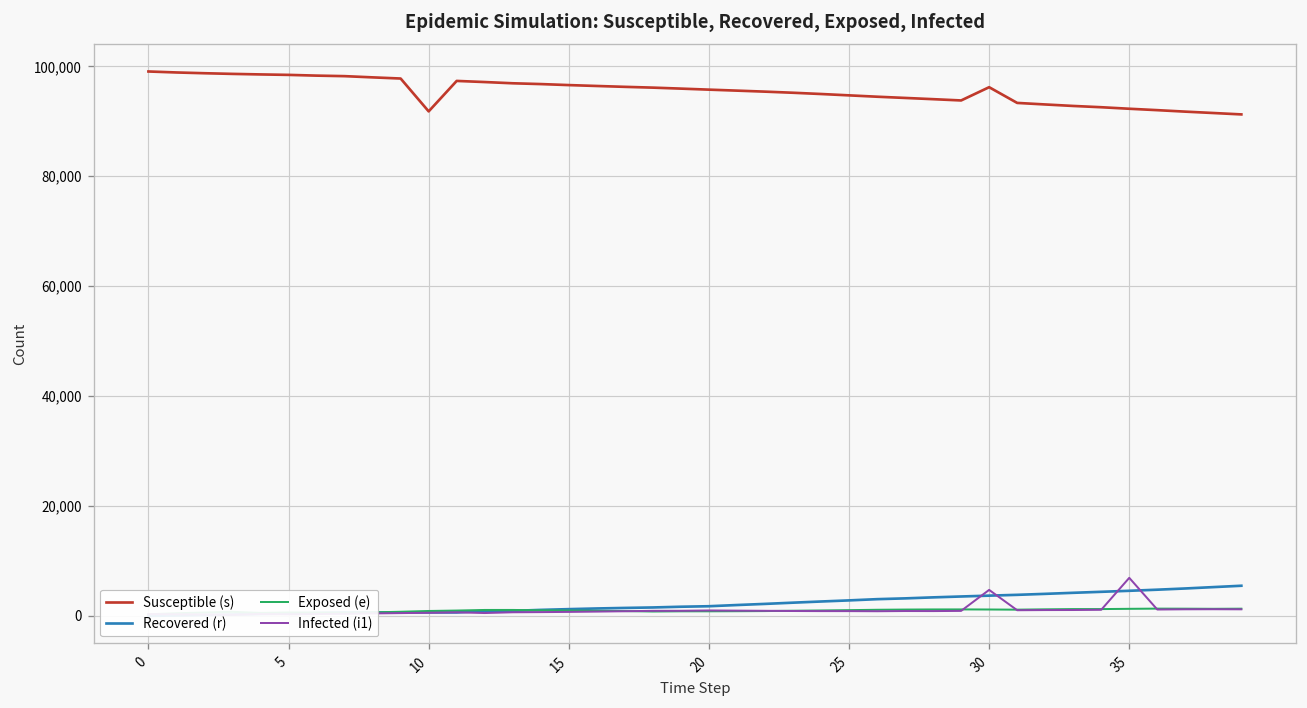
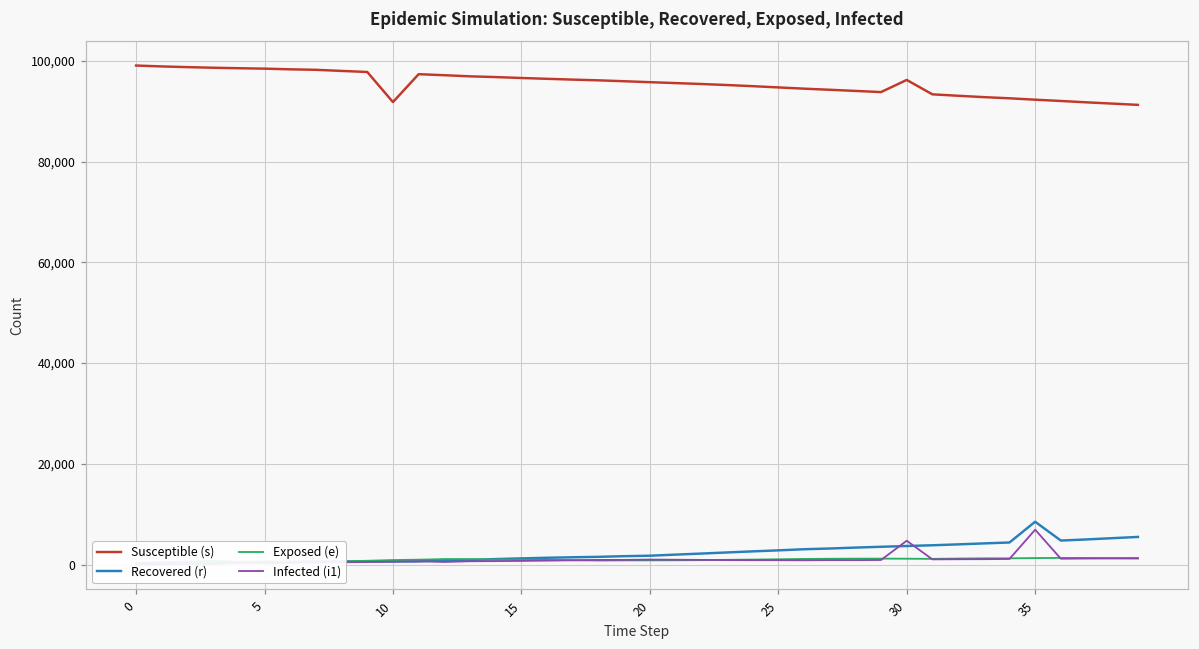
  {
    "Susceptible (s)": {
      "0": "99,000",
      "5": "98,000",
      "10": "92,000",
      "15": "97,000",
      "20": "96,000",
      "25": "95,000",
      "30": "96,000",
      "35": "92,000"
    },
    "Recovered (r)": {
      "20": "2,000",
      "25": "3,000",
      "30": "4,000",
-     "35": "5,000"
+     "35": "8,000"
    },
    "Exposed (e)": {
      "30": "1,000",
      "35": "1,000"
    },
    "Infected (i1)": {
      "30": "5,000",
      "35": "7,000"
    }
  }
